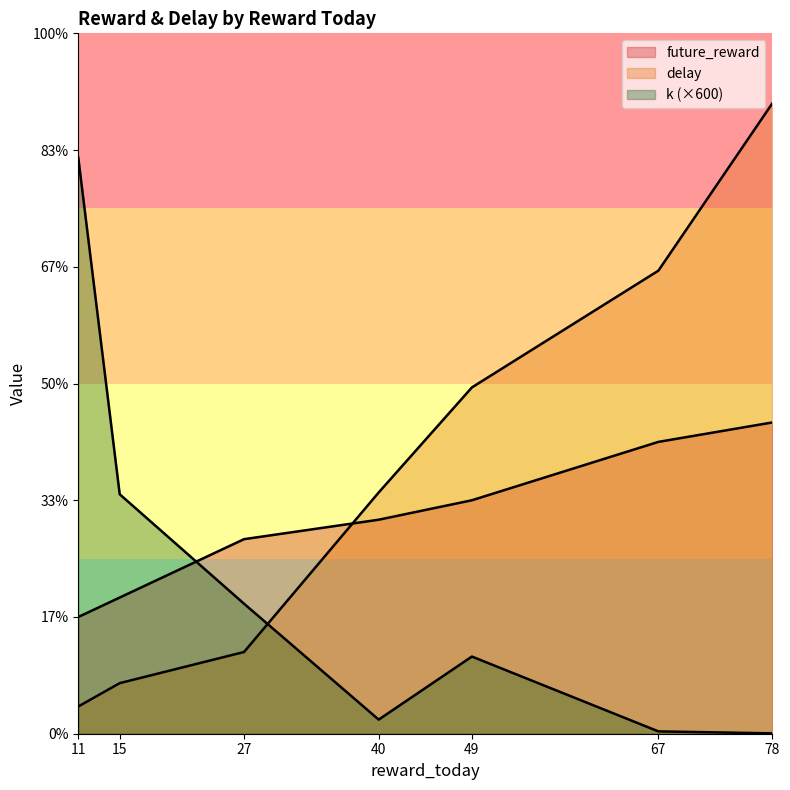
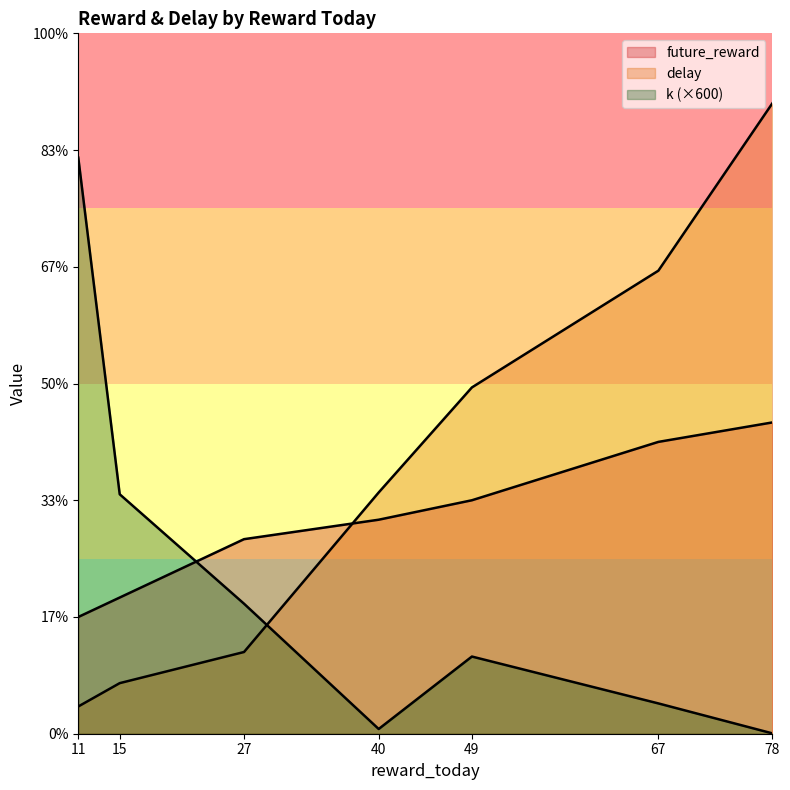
  {
    "k (×600)": {
      "11": "82%",
      "15": "34%",
      "27": "19%",
-     "40": "2%",
+     "40": "1%",
      "49": "11%",
-     "67": "0%",
+     "67": "4%",
      "78": "0%"
    }
  }
